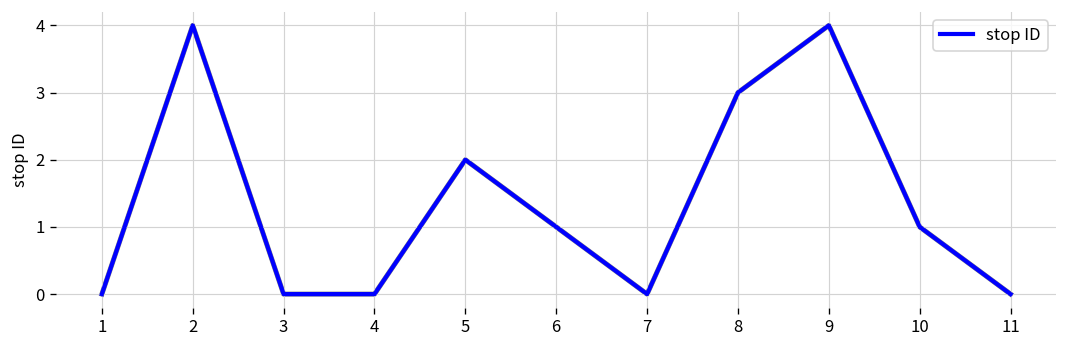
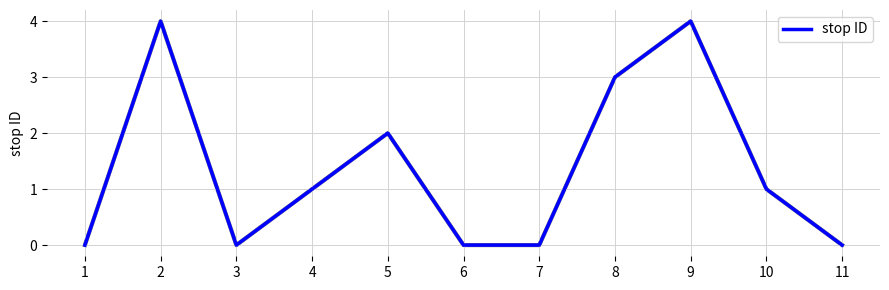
  {
    "1": 0,
    "2": 4,
    "3": 0,
-   "4": 0,
+   "4": 1,
    "5": 2,
-   "6": 1,
+   "6": 0,
    "7": 0,
    "8": 3,
    "9": 4,
    "10": 1,
    "11": 0
  }
